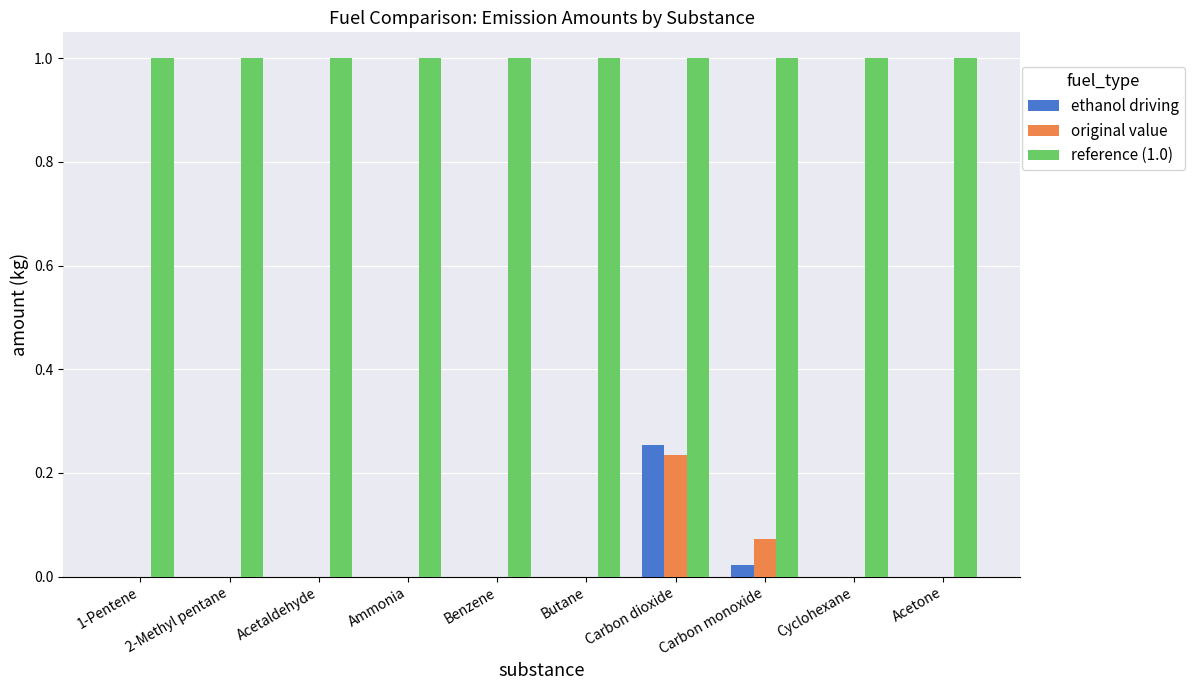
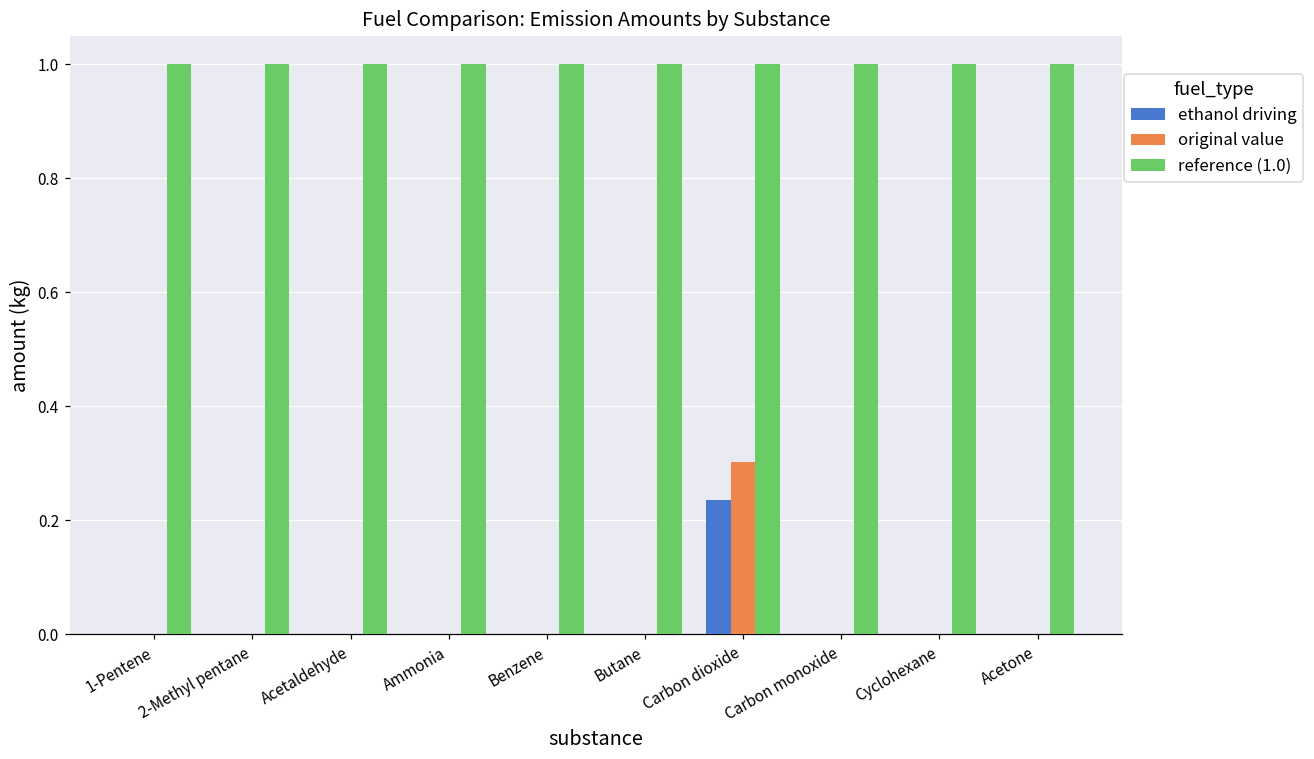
  {
    "ethanol driving": {
-     "Carbon dioxide": 0.25,
-     "Carbon monoxide": 0.02
+     "Carbon dioxide": 0.23,
+     "Carbon monoxide": 0.00
    },
    "original value": {
-     "Carbon dioxide": 0.23,
-     "Carbon monoxide": 0.07
+     "Carbon dioxide": 0.30,
+     "Carbon monoxide": 0.00
    },
    "reference (1.0)": {
      "1-Pentene": 1.00,
      "2-Methyl pentane": 1.00,
      "Acetaldehyde": 1.00,
      "Ammonia": 1.00,
      "Benzene": 1.00,
      "Butane": 1.00,
      "Carbon dioxide": 1.00,
      "Carbon monoxide": 1.00,
      "Cyclohexane": 1.00,
      "Acetone": 1.00
    }
  }
